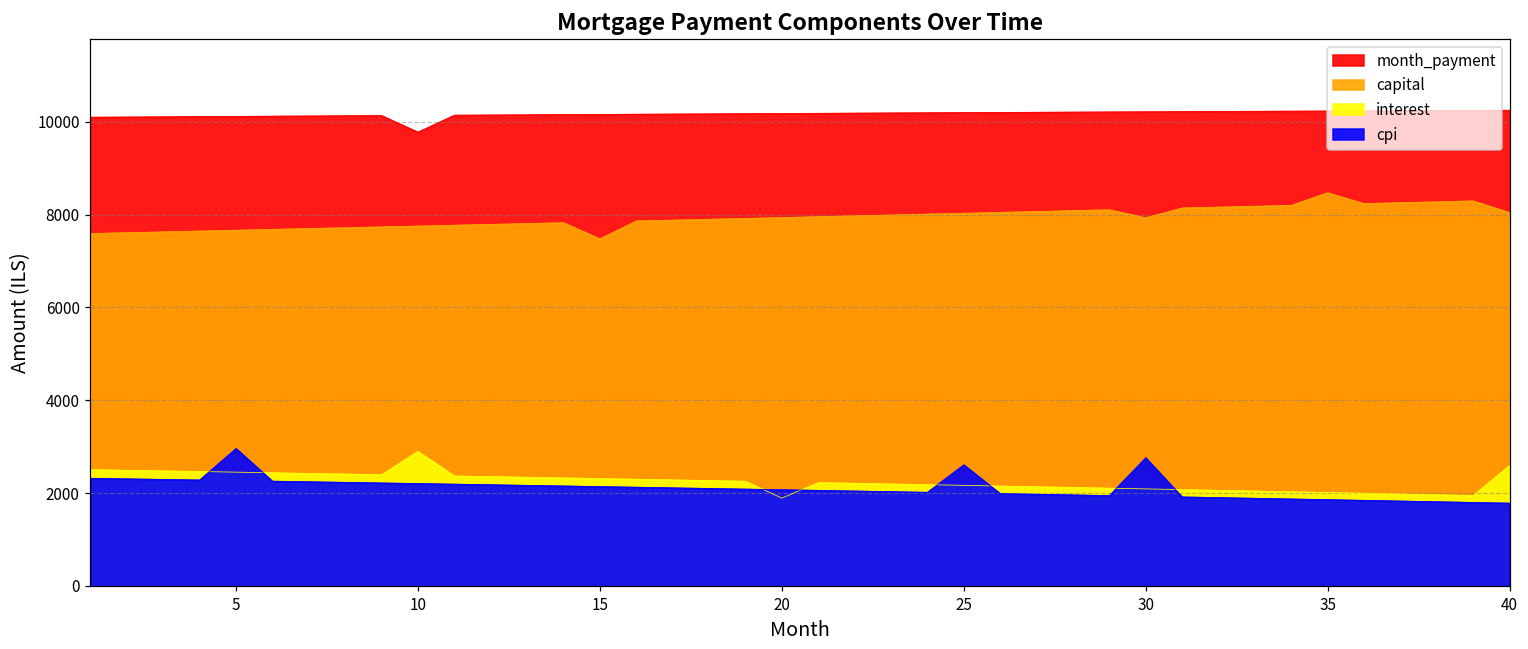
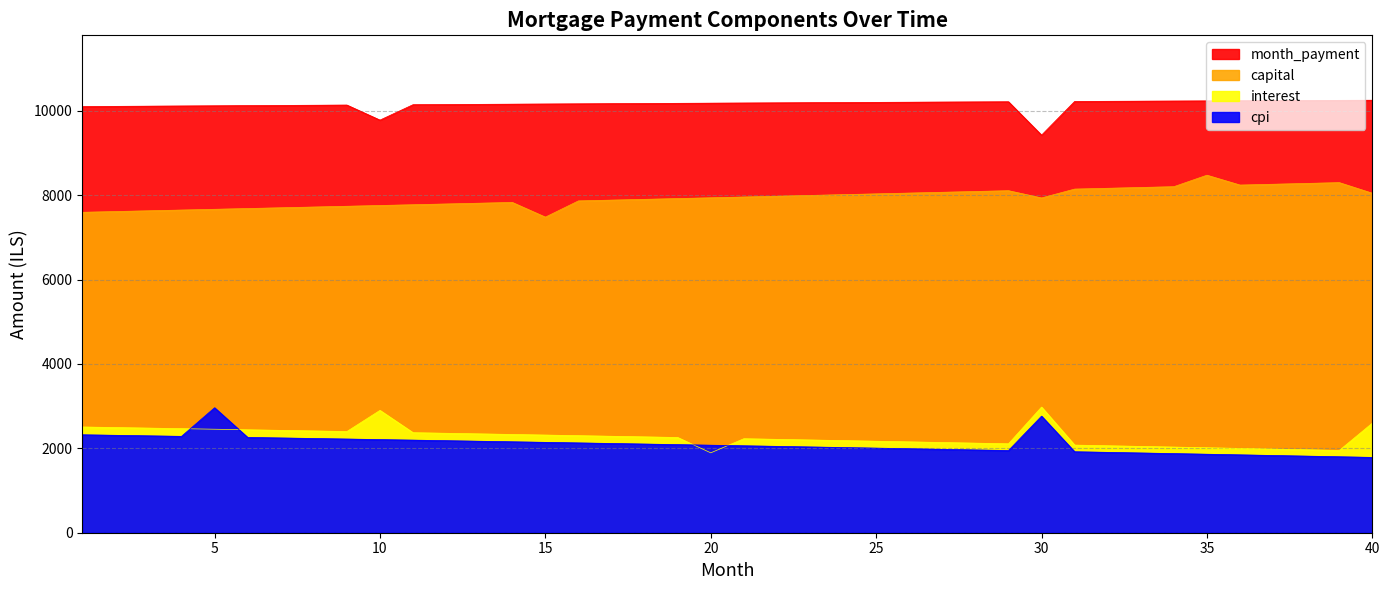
  {
    "month_payment": {
      "5": 10100,
      "10": 9800,
      "15": 10200,
      "20": 10200,
      "25": 10200,
-     "30": 10200,
+     "30": 9400,
      "40": 10200
    },
    "capital": {
      "5": 7700,
      "10": 7800,
      "15": 7500,
      "20": 7900,
      "25": 8000,
      "30": 7900,
      "35": 8500,
      "40": 8000
    },
    "interest": {
      "5": 2500,
      "10": 2900,
      "15": 2300,
      "20": 1900,
      "25": 2200,
-     "30": 2100,
+     "30": 3000,
      "35": 2000,
      "40": 2600
    },
    "cpi": {
      "5": 3000,
      "10": 2200,
      "15": 2100,
      "20": 2100,
-     "25": 2600,
+     "25": 2000,
      "30": 2800,
      "35": 1900,
      "40": 1800
    }
  }
